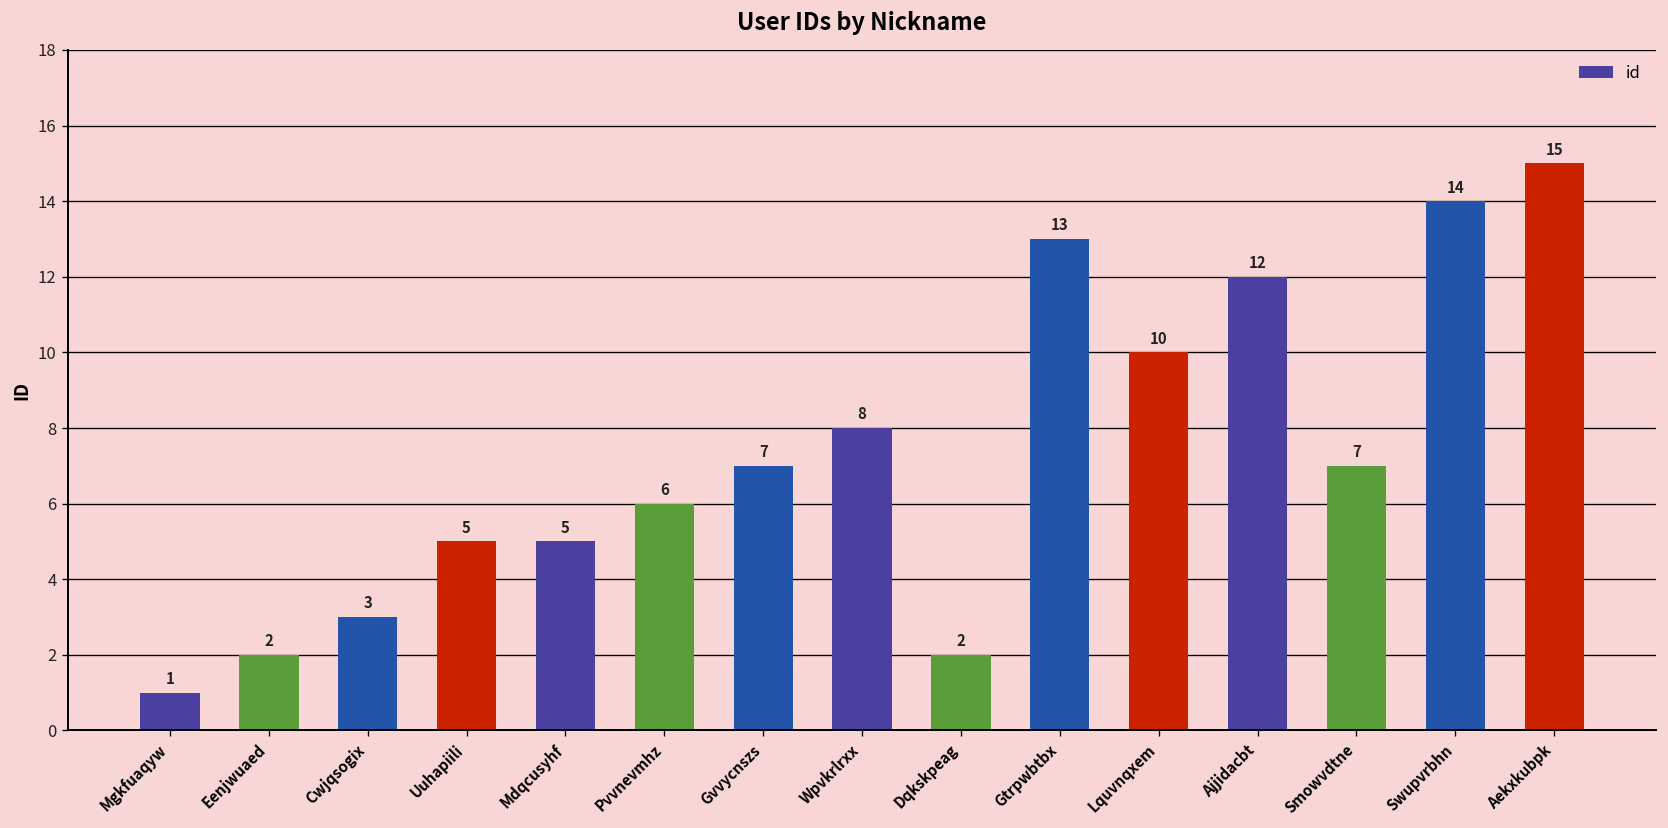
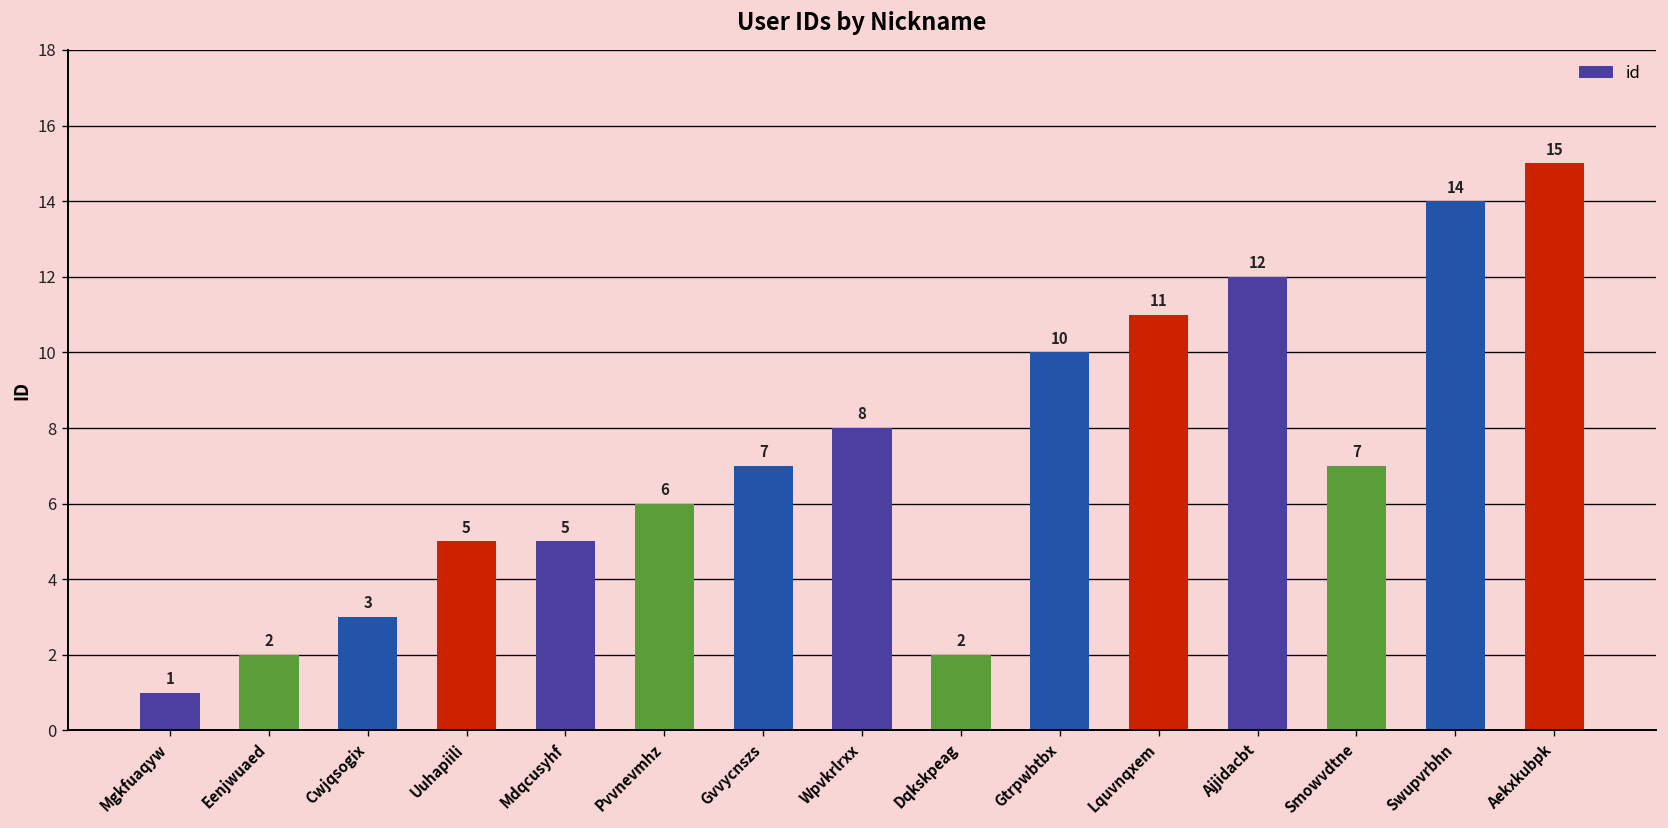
  {
    "Mgkfuaqyw": 1,
    "Eenjwuaed": 2,
    "Cwjqsogix": 3,
    "Uuhapiili": 5,
    "Mdqcusyhf": 5,
    "Pvvnevmhz": 6,
    "Gvvycnszs": 7,
    "Wpvkrlrxx": 8,
    "Dqkskpeag": 2,
-   "Gtrpwbtbx": 13,
-   "Lquvnqxem": 10,
+   "Gtrpwbtbx": 10,
+   "Lquvnqxem": 11,
    "Ajjidacbt": 12,
    "Smowvdtne": 7,
    "Swupvrbhn": 14,
    "Aekxkubpk": 15
  }
